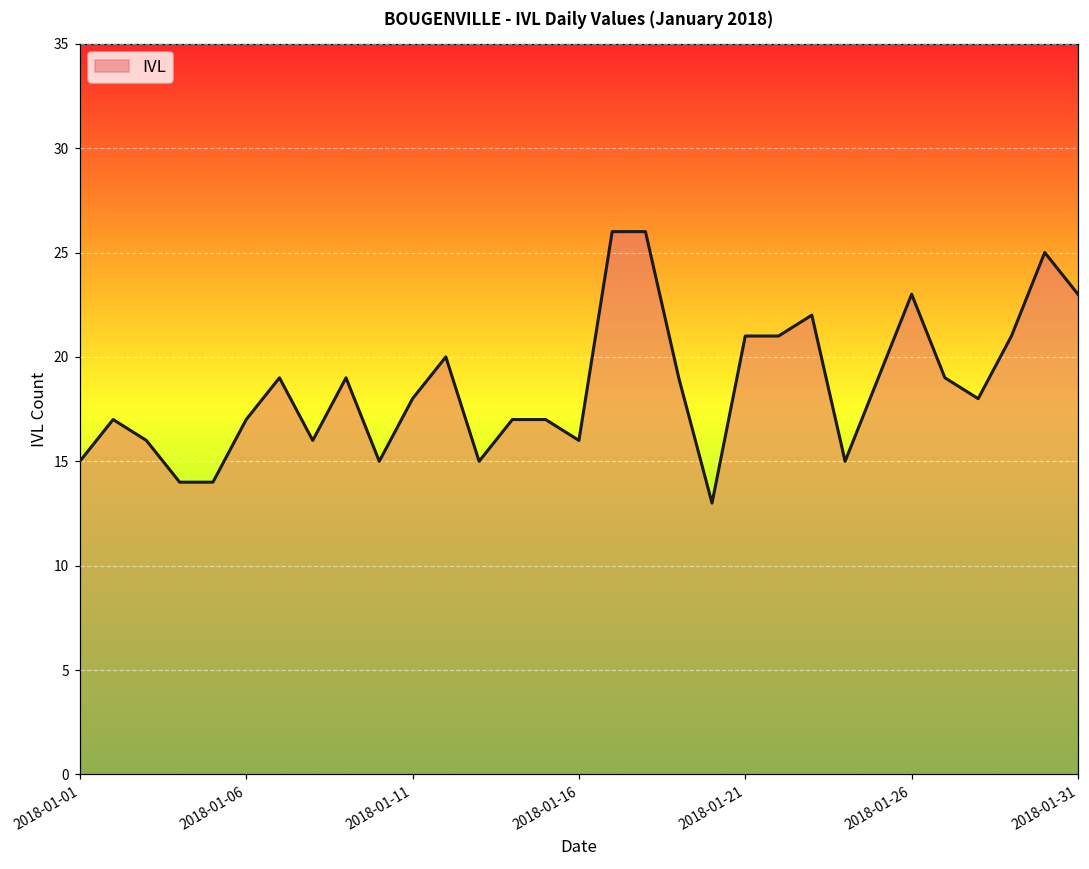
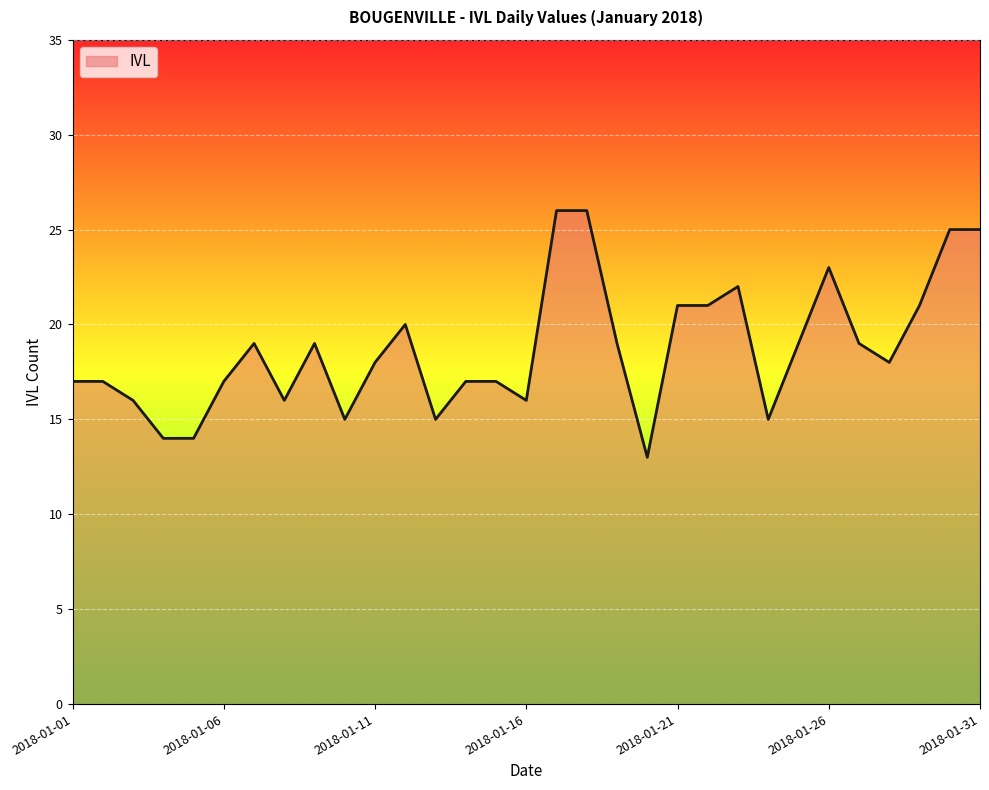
  {
-   "2018-01-01": 15,
+   "2018-01-01": 17,
    "2018-01-06": 17,
    "2018-01-11": 18,
    "2018-01-16": 16,
    "2018-01-21": 21,
    "2018-01-26": 23,
-   "2018-01-31": 23
+   "2018-01-31": 25
  }
